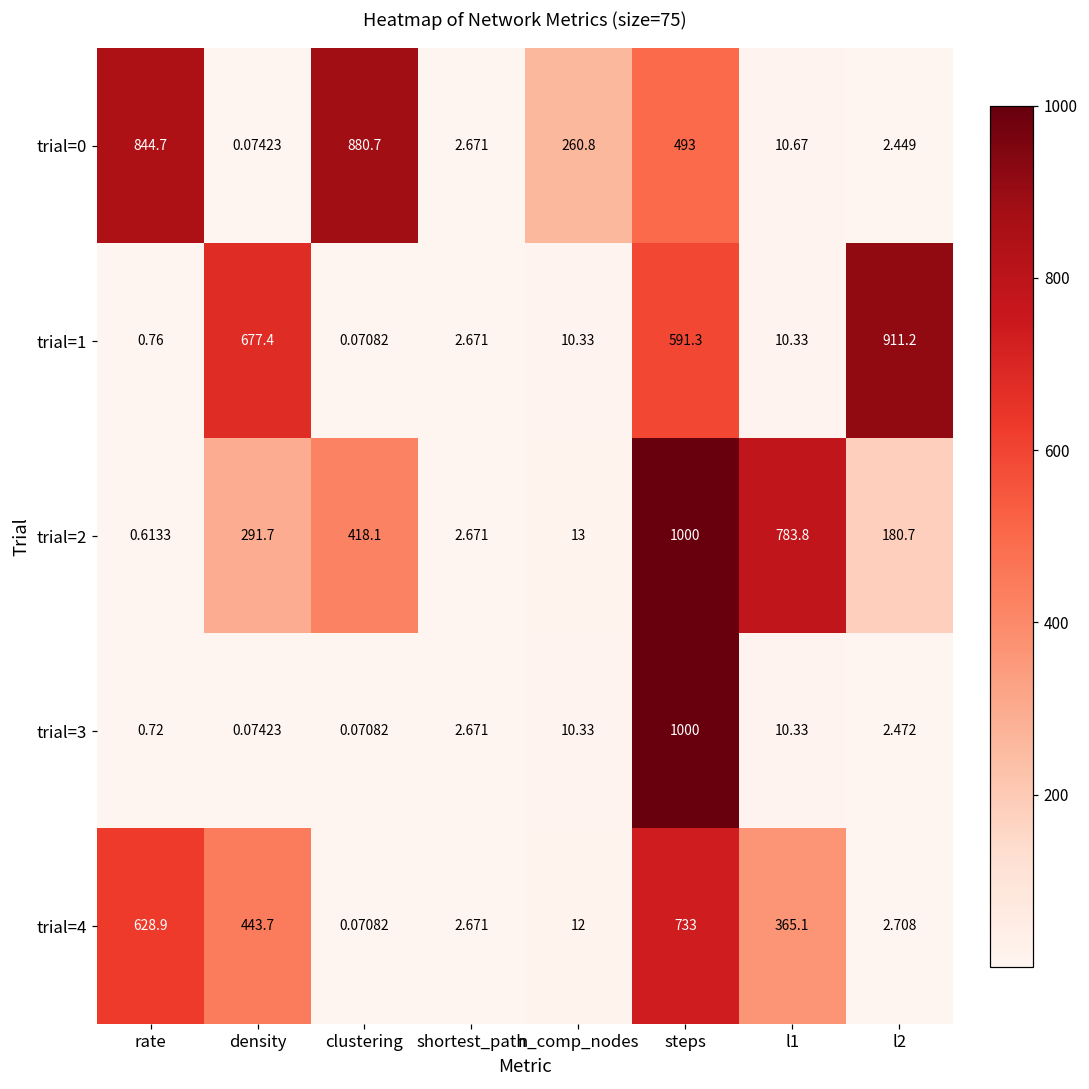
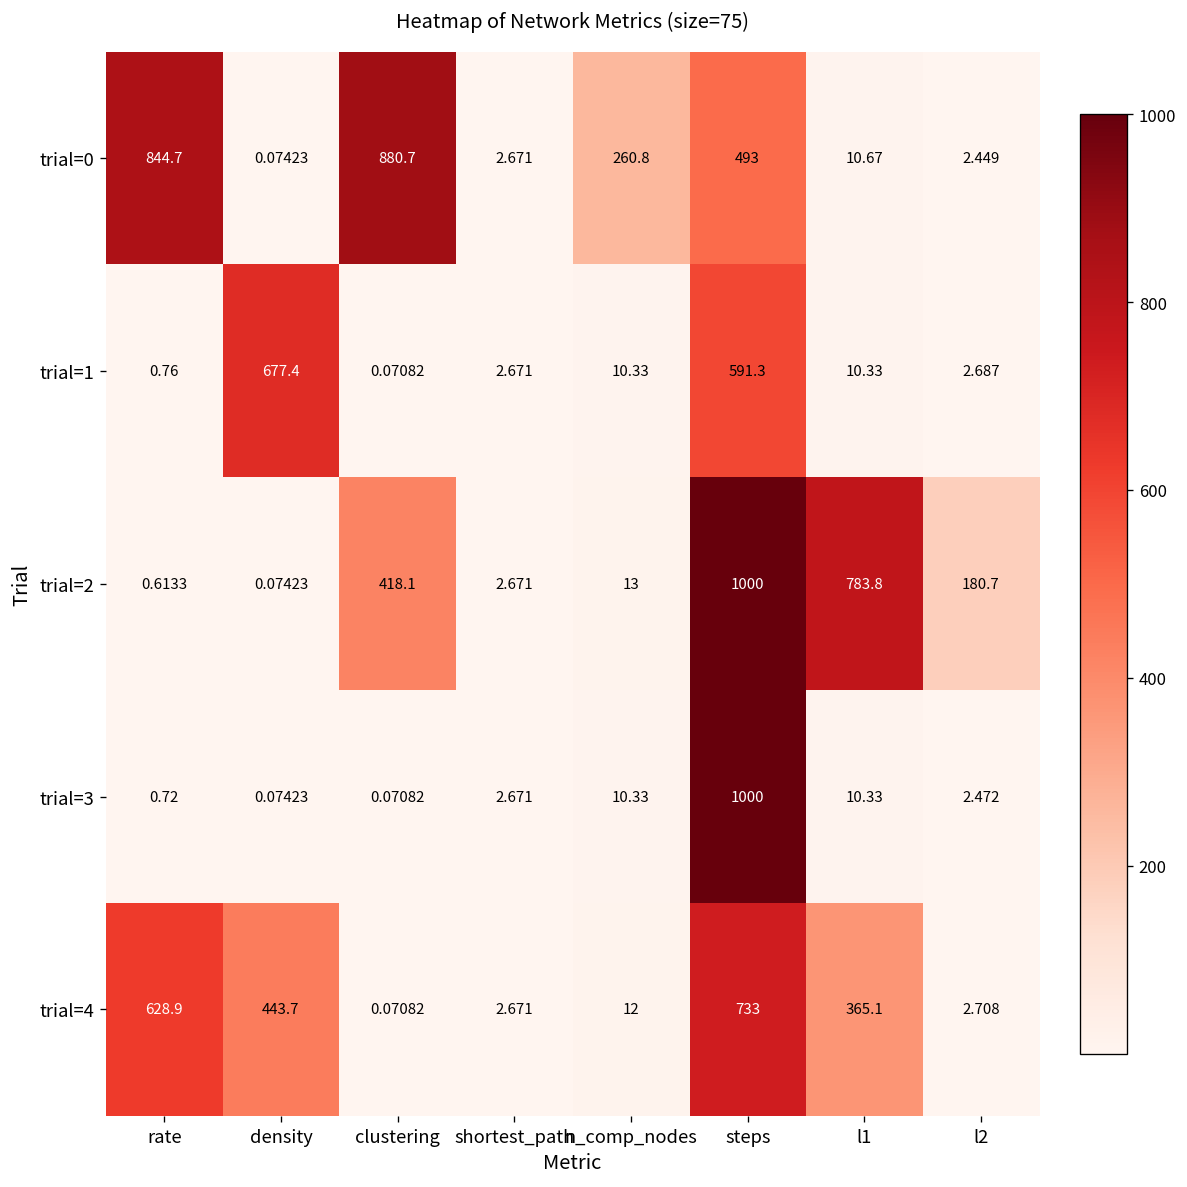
  {
    "trial=0": {
      "rate": 844.7,
      "density": 0.07423,
      "clustering": 880.7,
      "shortest_path": 2.671,
      "n_comp_nodes": 260.8,
      "steps": 493,
      "l1": 10.67,
      "l2": 2.449
    },
    "trial=1": {
      "rate": 0.76,
      "density": 677.4,
      "clustering": 0.07082,
      "shortest_path": 2.671,
      "n_comp_nodes": 10.33,
      "steps": 591.3,
      "l1": 10.33,
-     "l2": 911.2
+     "l2": 2.687
    },
    "trial=2": {
      "rate": 0.6133,
-     "density": 291.7,
+     "density": 0.07423,
      "clustering": 418.1,
      "shortest_path": 2.671,
      "n_comp_nodes": 13,
      "steps": 1000,
      "l1": 783.8,
      "l2": 180.7
    },
    "trial=3": {
      "rate": 0.72,
      "density": 0.07423,
      "clustering": 0.07082,
      "shortest_path": 2.671,
      "n_comp_nodes": 10.33,
      "steps": 1000,
      "l1": 10.33,
      "l2": 2.472
    },
    "trial=4": {
      "rate": 628.9,
      "density": 443.7,
      "clustering": 0.07082,
      "shortest_path": 2.671,
      "n_comp_nodes": 12,
      "steps": 733,
      "l1": 365.1,
      "l2": 2.708
    }
  }
